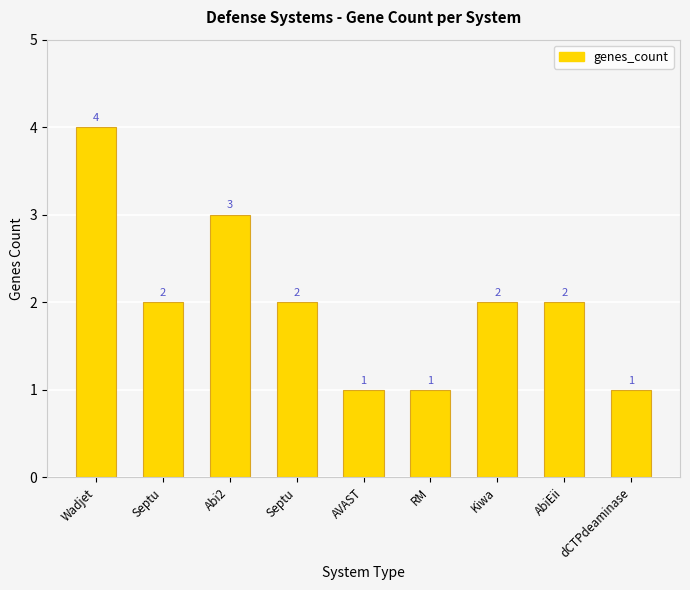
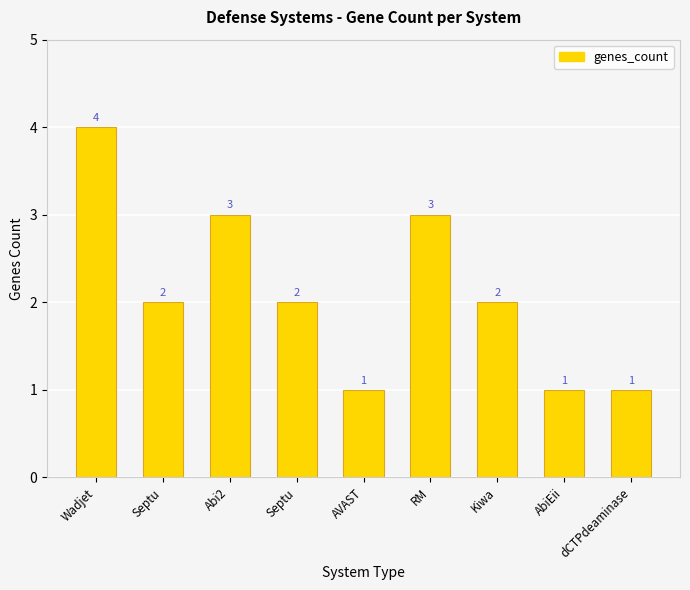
  {
    "Wadjet": 4,
    "Abi2": 3,
    "AVAST": 1,
-   "RM": 1,
+   "RM": 3,
    "Kiwa": 2,
-   "AbiEii": 2,
+   "AbiEii": 1,
    "dCTPdeaminase": 1
  }
